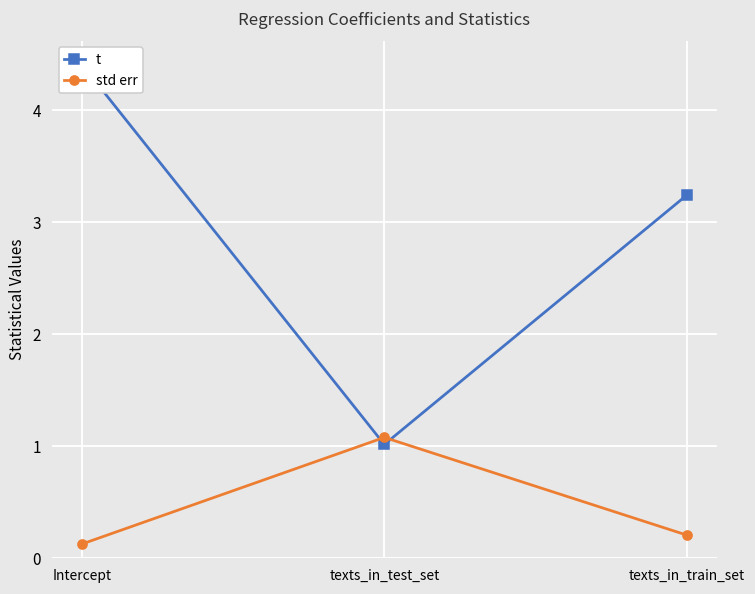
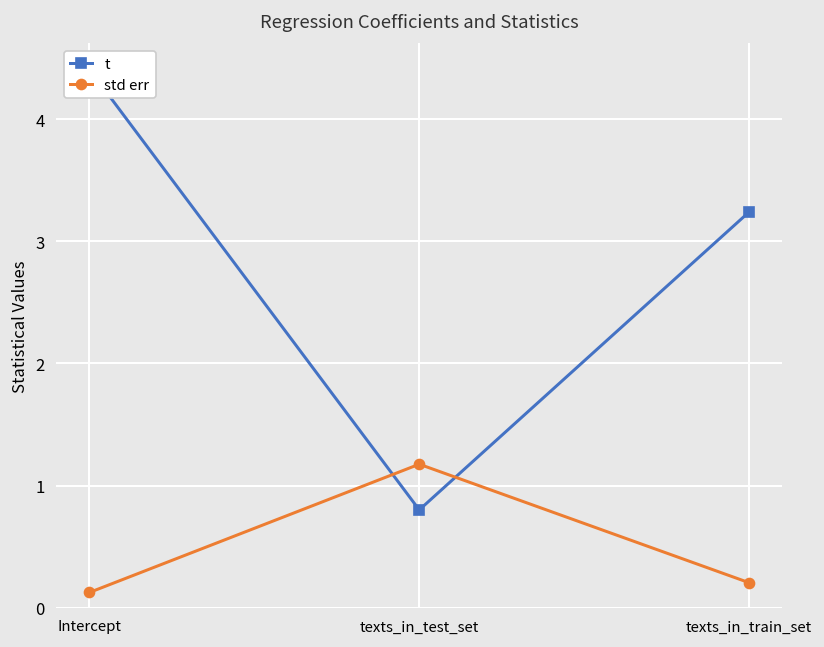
  {
    "t": {
-     "texts_in_test_set": 1.01,
+     "texts_in_test_set": 0.80,
      "texts_in_train_set": 3.24
    },
    "std err": {
      "Intercept": 0.13,
-     "texts_in_test_set": 1.08,
+     "texts_in_test_set": 1.18,
      "texts_in_train_set": 0.21
    }
  }
